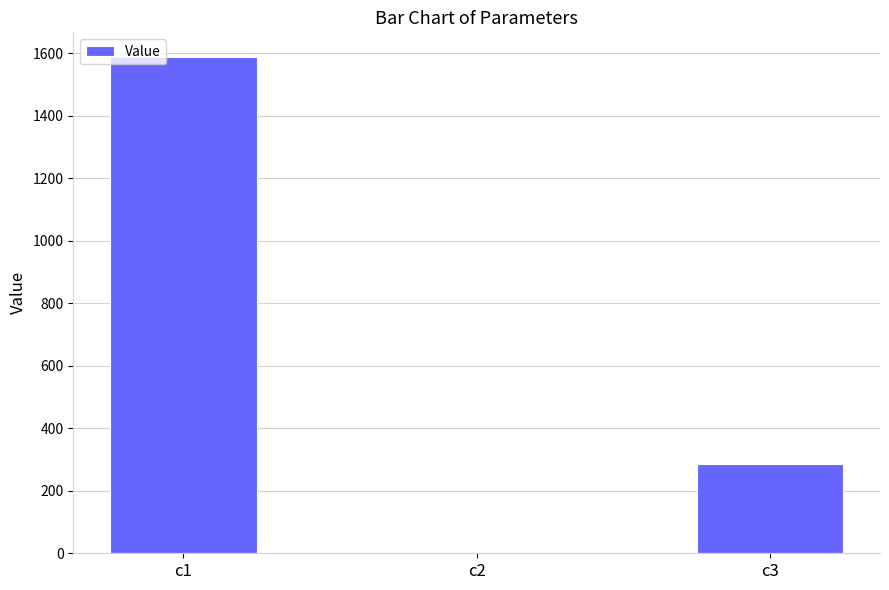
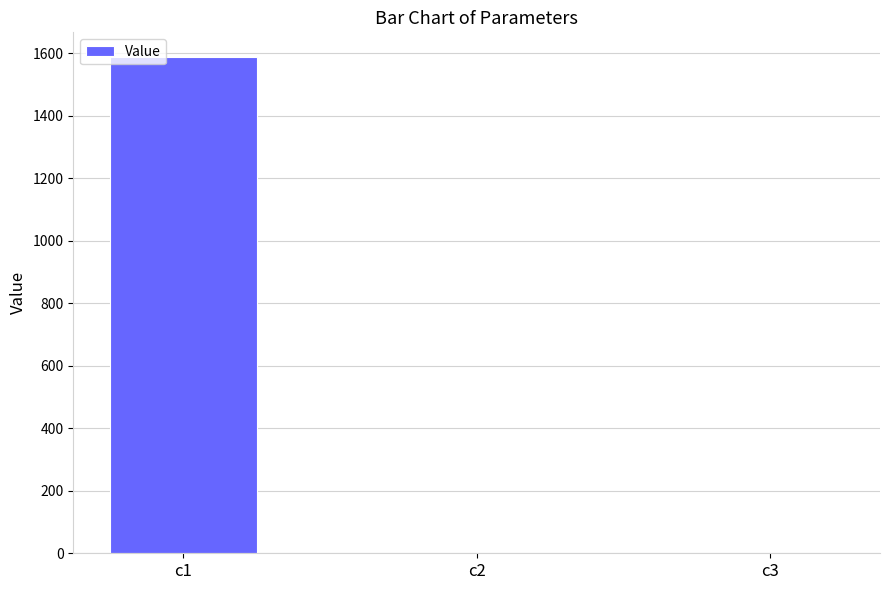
  {
    "c1": 1590,
-   "c3": 280
+   "c3": 0
  }
